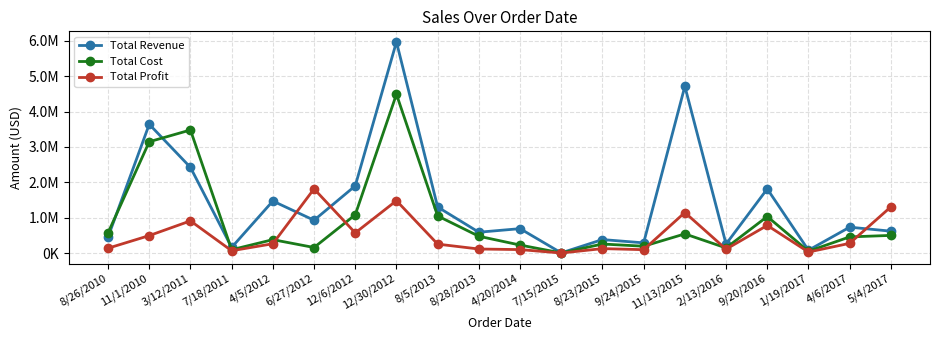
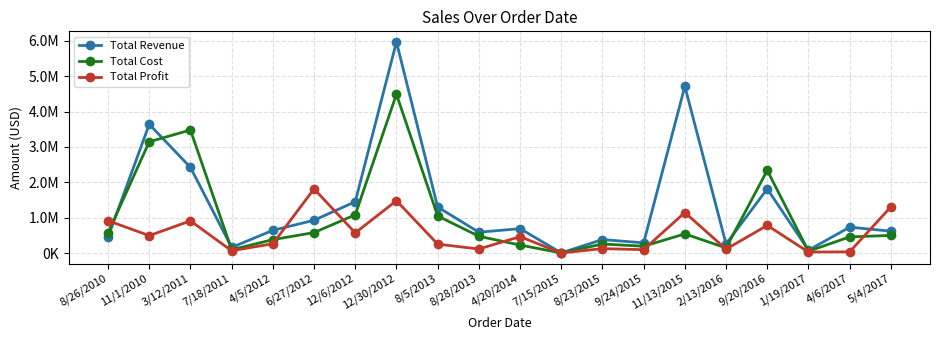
  {
    "Total Revenue": {
      "8/26/2010": 500000,
      "11/1/2010": 3600000,
      "3/12/2011": 2400000,
-     "4/5/2012": 1500000,
+     "4/5/2012": 600000,
      "6/27/2012": 900000,
-     "12/6/2012": 1900000,
+     "12/6/2012": 1500000,
      "12/30/2012": 6000000,
      "8/5/2013": 1300000,
      "8/28/2013": 600000,
      "4/20/2014": 700000,
      "8/23/2015": 400000,
      "9/24/2015": 300000,
      "11/13/2015": 4700000,
      "2/13/2016": 300000,
      "9/20/2016": 1800000,
      "4/6/2017": 700000,
      "5/4/2017": 600000
    },
    "Total Cost": {
      "8/26/2010": 600000,
      "11/1/2010": 3100000,
      "3/12/2011": 3500000,
      "4/5/2012": 400000,
-     "6/27/2012": 200000,
+     "6/27/2012": 600000,
      "12/6/2012": 1100000,
      "12/30/2012": 4500000,
      "8/5/2013": 1000000,
      "8/28/2013": 500000,
      "4/20/2014": 200000,
      "8/23/2015": 300000,
      "9/24/2015": 200000,
      "11/13/2015": 500000,
-     "9/20/2016": 1000000,
+     "9/20/2016": 2300000,
      "4/6/2017": 500000,
      "5/4/2017": 500000
    },
    "Total Profit": {
-     "8/26/2010": 100000,
+     "8/26/2010": 900000,
      "11/1/2010": 500000,
      "3/12/2011": 900000,
      "4/5/2012": 300000,
      "6/27/2012": 1800000,
      "12/6/2012": 600000,
      "12/30/2012": 1500000,
      "8/5/2013": 300000,
      "8/28/2013": 100000,
-     "4/20/2014": 100000,
+     "4/20/2014": 500000,
      "8/23/2015": 100000,
      "9/24/2015": 100000,
      "11/13/2015": 1100000,
      "9/20/2016": 800000,
-     "4/6/2017": 300000,
+     "4/6/2017": 0,
      "5/4/2017": 1300000
    }
  }
